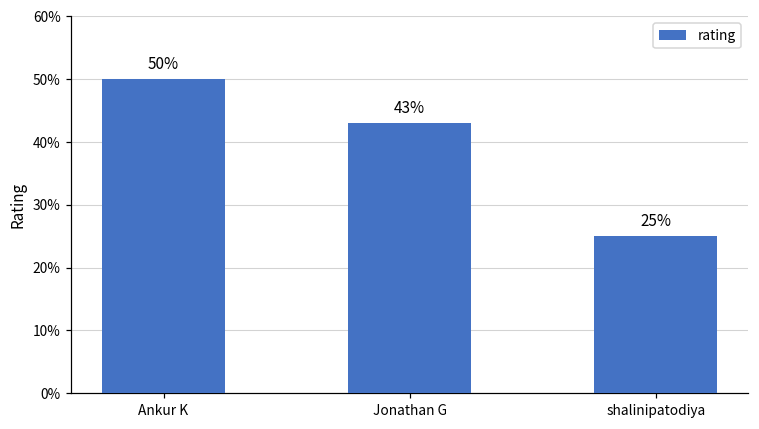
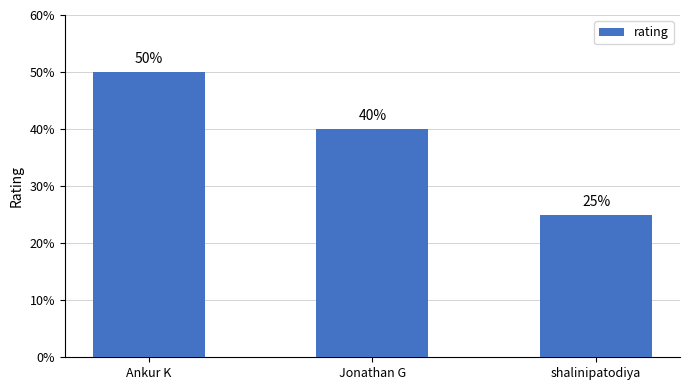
  {
    "Ankur K": "50%",
-   "Jonathan G": "43%",
+   "Jonathan G": "40%",
    "shalinipatodiya": "25%"
  }
